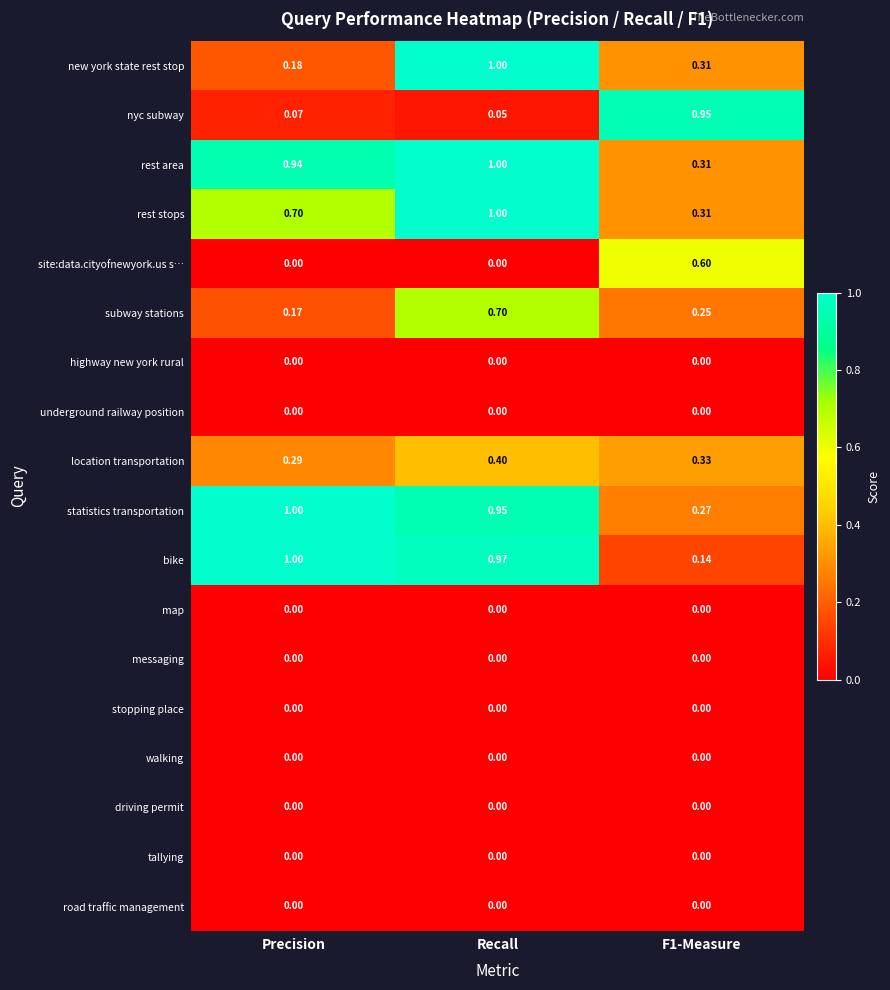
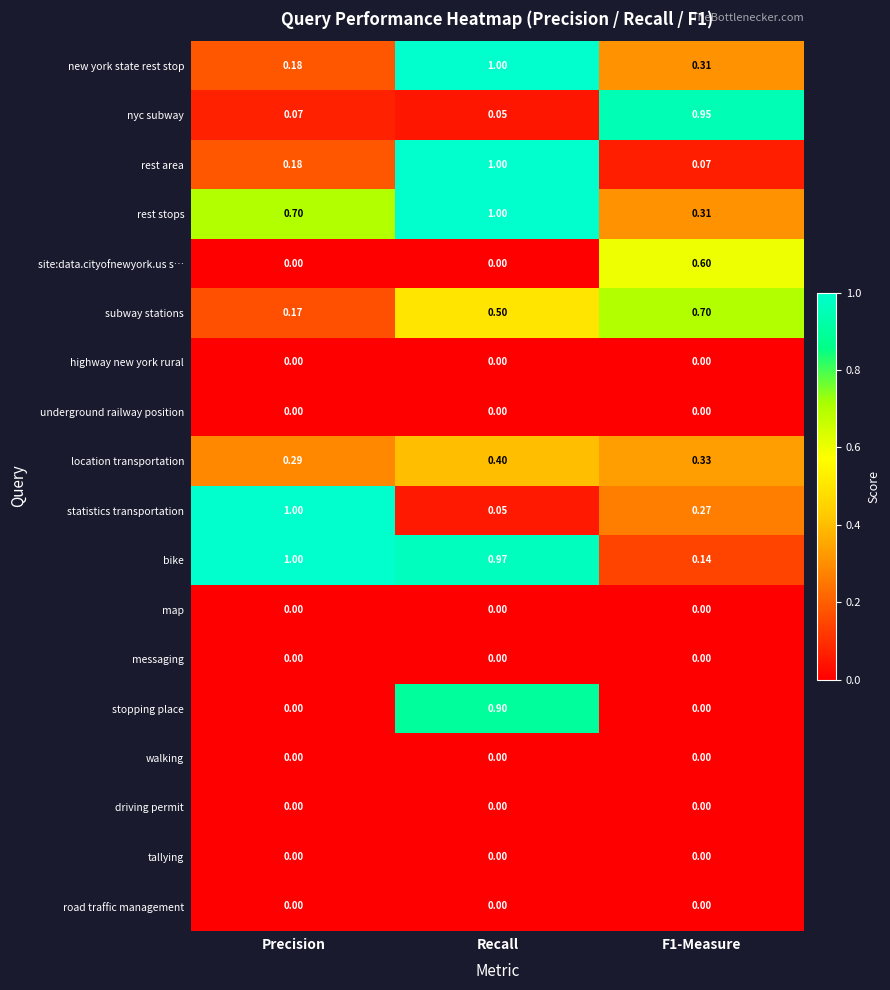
  {
    "new york state rest stop": {
      "Precision": 0.18,
      "Recall": 1.00,
      "F1-Measure": 0.31
    },
    "nyc subway": {
      "Precision": 0.07,
      "Recall": 0.05,
      "F1-Measure": 0.95
    },
    "rest area": {
-     "Precision": 0.94,
+     "Precision": 0.18,
      "Recall": 1.00,
-     "F1-Measure": 0.31
+     "F1-Measure": 0.07
    },
    "rest stops": {
      "Precision": 0.70,
      "Recall": 1.00,
      "F1-Measure": 0.31
    },
    "site:data.cityofnewyork.us s…": {
      "Precision": 0.00,
      "Recall": 0.00,
      "F1-Measure": 0.60
    },
    "subway stations": {
      "Precision": 0.17,
-     "Recall": 0.70,
-     "F1-Measure": 0.25
+     "Recall": 0.50,
+     "F1-Measure": 0.70
    },
    "highway new york rural": {
      "Precision": 0.00,
      "Recall": 0.00,
      "F1-Measure": 0.00
    },
    "underground railway position": {
      "Precision": 0.00,
      "Recall": 0.00,
      "F1-Measure": 0.00
    },
    "location transportation": {
      "Precision": 0.29,
      "Recall": 0.40,
      "F1-Measure": 0.33
    },
    "statistics transportation": {
      "Precision": 1.00,
-     "Recall": 0.95,
+     "Recall": 0.05,
      "F1-Measure": 0.27
    },
    "bike": {
      "Precision": 1.00,
      "Recall": 0.97,
      "F1-Measure": 0.14
    },
    "map": {
      "Precision": 0.00,
      "Recall": 0.00,
      "F1-Measure": 0.00
    },
    "messaging": {
      "Precision": 0.00,
      "Recall": 0.00,
      "F1-Measure": 0.00
    },
    "stopping place": {
      "Precision": 0.00,
-     "Recall": 0.00,
+     "Recall": 0.90,
      "F1-Measure": 0.00
    },
    "walking": {
      "Precision": 0.00,
      "Recall": 0.00,
      "F1-Measure": 0.00
    },
    "driving permit": {
      "Precision": 0.00,
      "Recall": 0.00,
      "F1-Measure": 0.00
    },
    "tallying": {
      "Precision": 0.00,
      "Recall": 0.00,
      "F1-Measure": 0.00
    },
    "road traffic management": {
      "Precision": 0.00,
      "Recall": 0.00,
      "F1-Measure": 0.00
    }
  }
